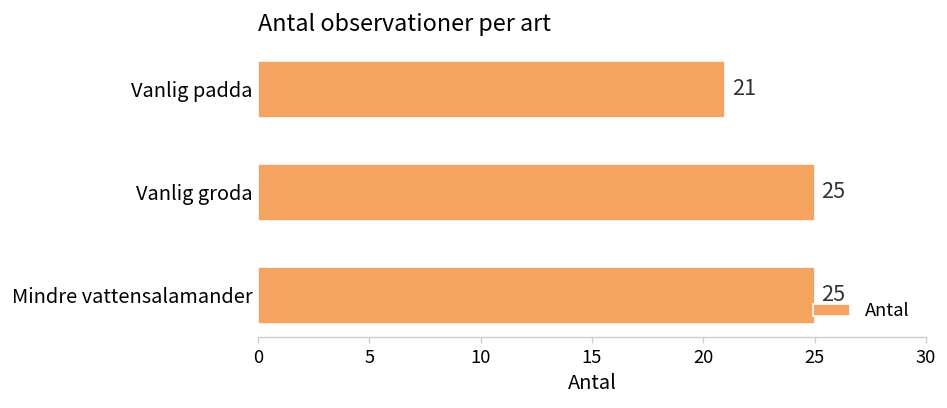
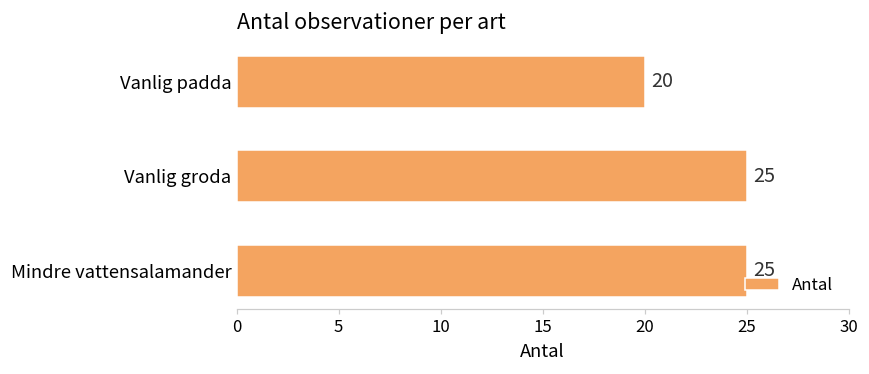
  {
-   "Vanlig padda": 21,
+   "Vanlig padda": 20,
    "Vanlig groda": 25,
    "Mindre vattensalamander": 25
  }
